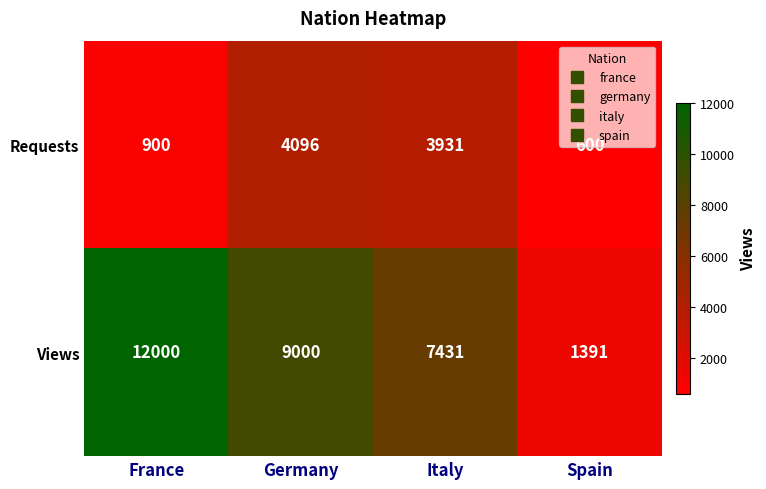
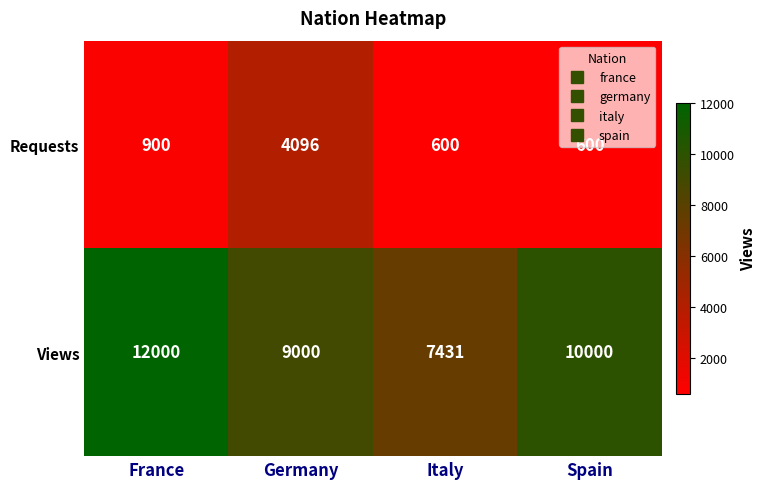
  {
    "Requests": {
      "France": 900,
      "Germany": 4096,
-     "Italy": 3931
+     "Italy": 600
    },
    "Views": {
      "France": 12000,
      "Germany": 9000,
      "Italy": 7431,
-     "Spain": 1391
+     "Spain": 10000
    }
  }
